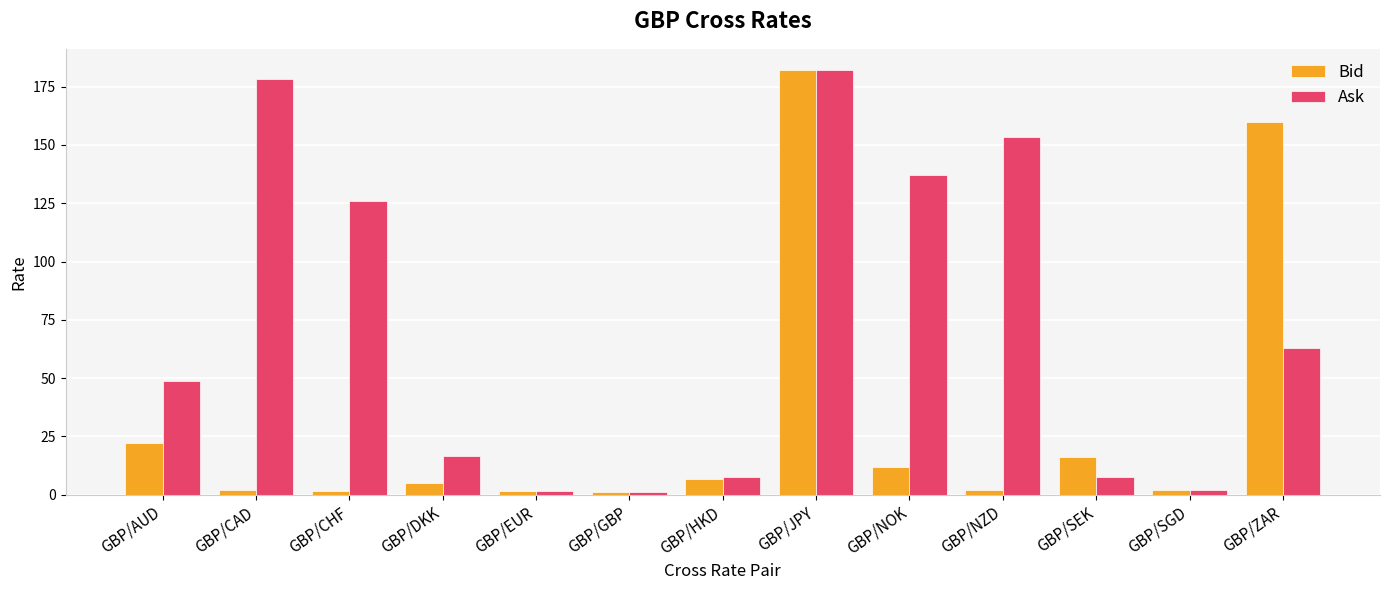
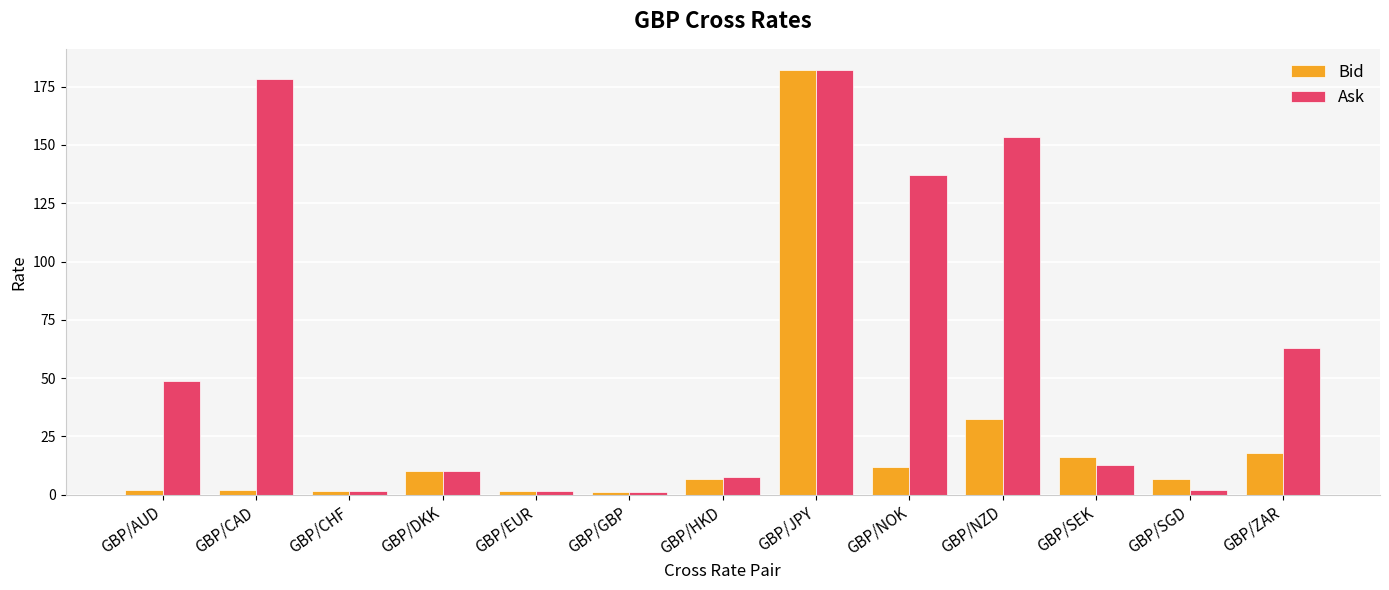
  {
    "Bid": {
-     "GBP/AUD": 22,
+     "GBP/AUD": 2,
      "GBP/CAD": 2,
      "GBP/CHF": 1,
-     "GBP/DKK": 5,
+     "GBP/DKK": 10,
      "GBP/EUR": 1,
      "GBP/HKD": 7,
      "GBP/JPY": 182,
      "GBP/NOK": 12,
-     "GBP/NZD": 2,
+     "GBP/NZD": 32,
      "GBP/SEK": 16,
-     "GBP/SGD": 2,
-     "GBP/ZAR": 160
+     "GBP/SGD": 7,
+     "GBP/ZAR": 18
    },
    "Ask": {
      "GBP/AUD": 49,
      "GBP/CAD": 178,
-     "GBP/CHF": 126,
-     "GBP/DKK": 17,
+     "GBP/CHF": 1,
+     "GBP/DKK": 10,
      "GBP/EUR": 1,
      "GBP/HKD": 7,
      "GBP/JPY": 182,
      "GBP/NOK": 137,
      "GBP/NZD": 154,
-     "GBP/SEK": 8,
+     "GBP/SEK": 13,
      "GBP/SGD": 2,
      "GBP/ZAR": 63
    }
  }
